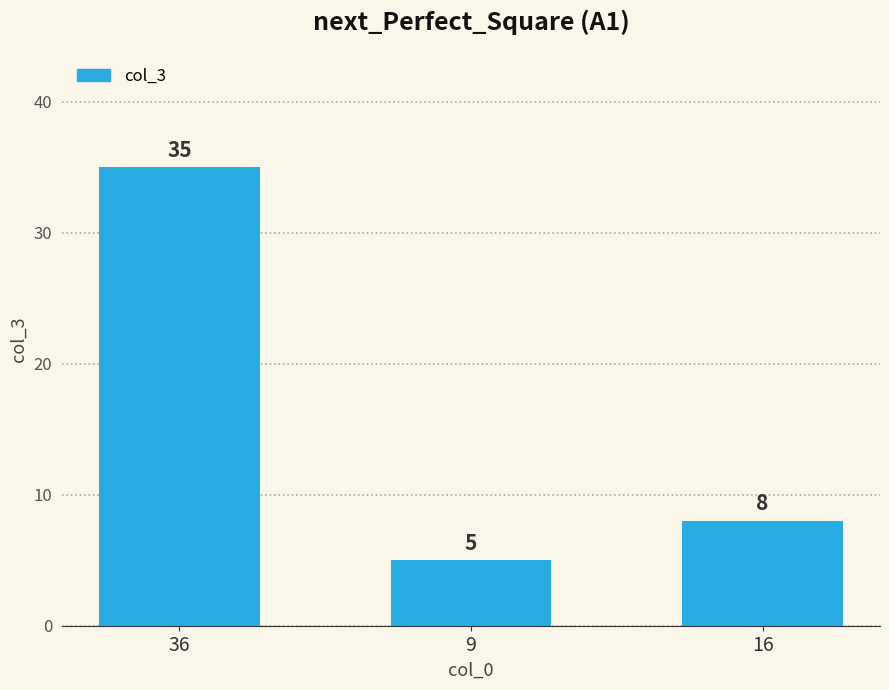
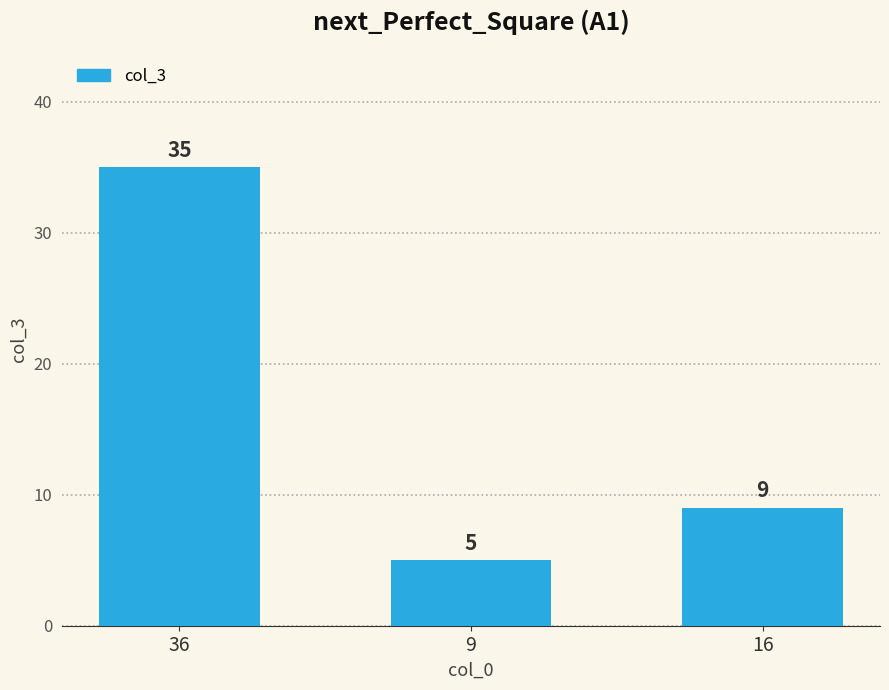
  {
    "36": 35,
    "9": 5,
-   "16": 8
+   "16": 9
  }
